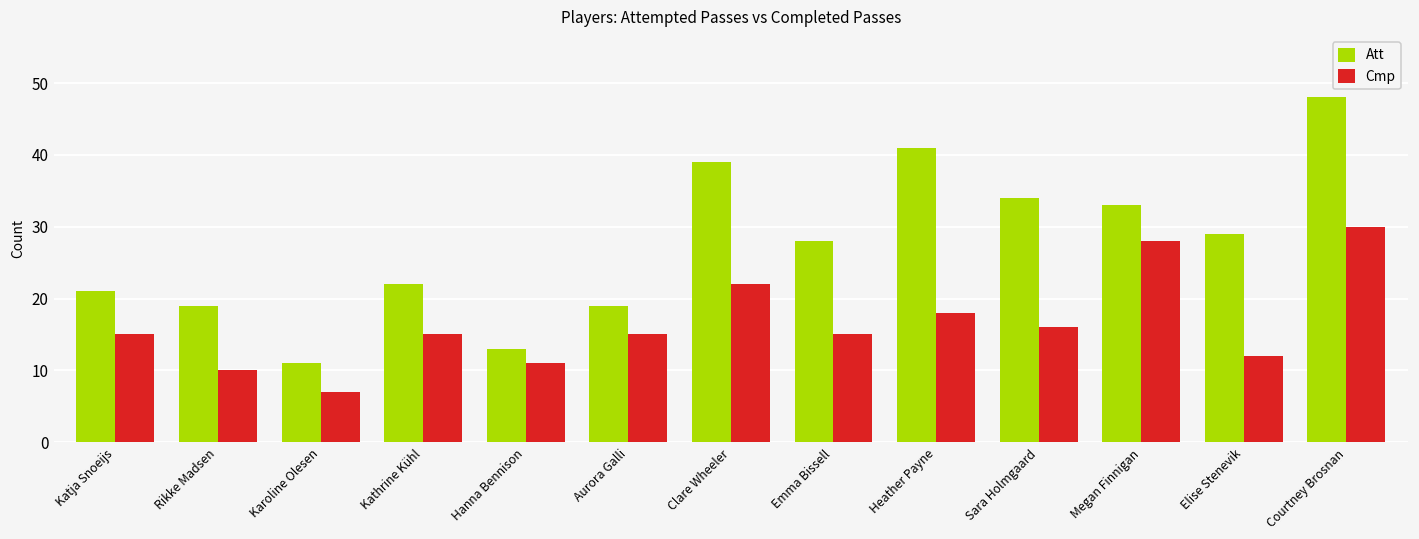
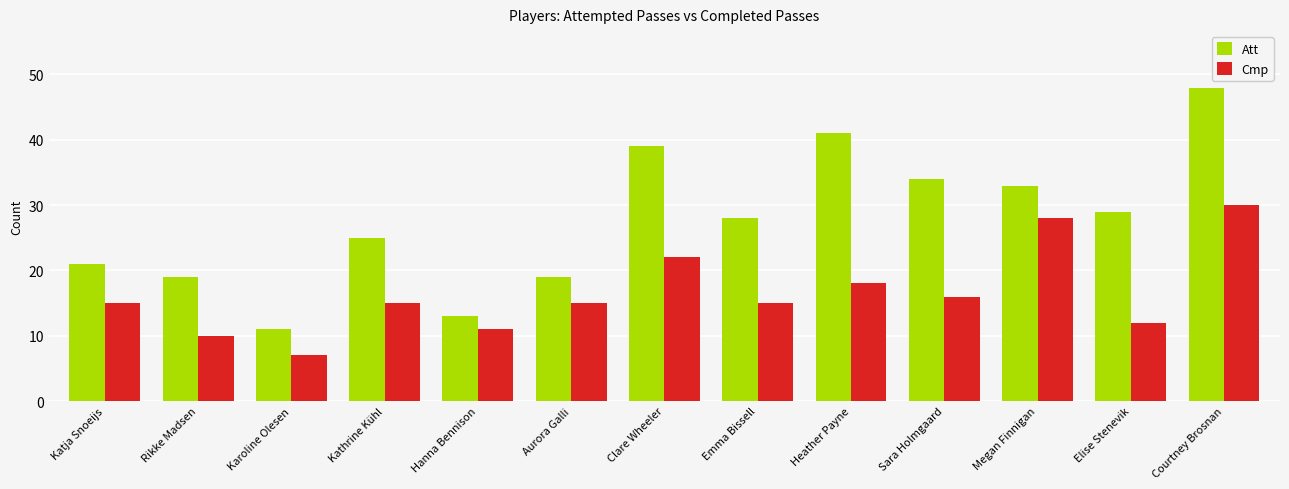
  {
    "Att": {
      "Katja Snoeijs": 21,
      "Rikke Madsen": 19,
      "Karoline Olesen": 11,
-     "Kathrine Kühl": 22,
+     "Kathrine Kühl": 25,
      "Hanna Bennison": 13,
      "Aurora Galli": 19,
      "Clare Wheeler": 39,
      "Emma Bissell": 28,
      "Heather Payne": 41,
      "Sara Holmgaard": 34,
      "Megan Finnigan": 33,
      "Elise Stenevik": 29,
      "Courtney Brosnan": 48
    },
    "Cmp": {
      "Katja Snoeijs": 15,
      "Rikke Madsen": 10,
      "Karoline Olesen": 7,
      "Kathrine Kühl": 15,
      "Hanna Bennison": 11,
      "Aurora Galli": 15,
      "Clare Wheeler": 22,
      "Emma Bissell": 15,
      "Heather Payne": 18,
      "Sara Holmgaard": 16,
      "Megan Finnigan": 28,
      "Elise Stenevik": 12,
      "Courtney Brosnan": 30
    }
  }
